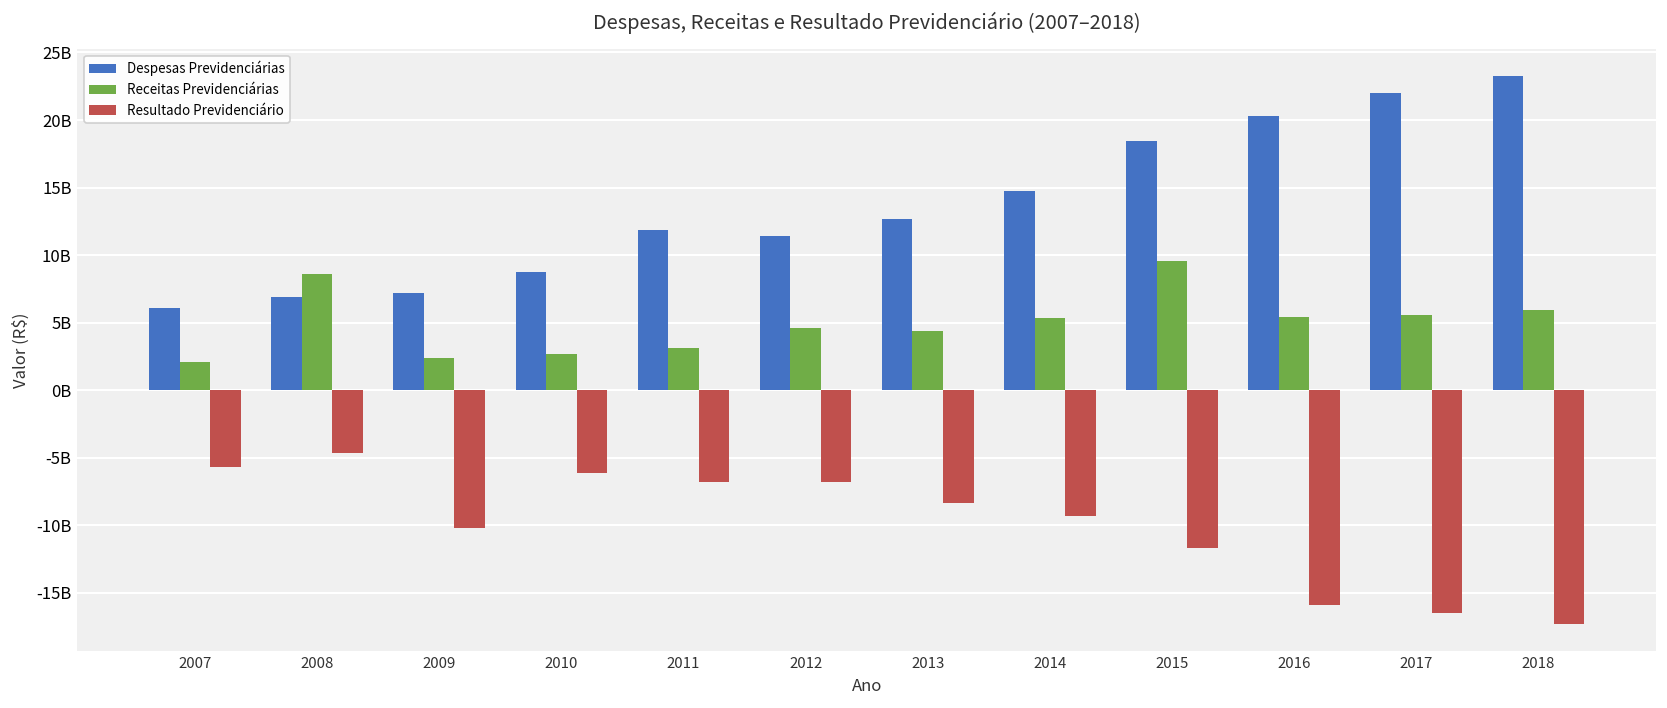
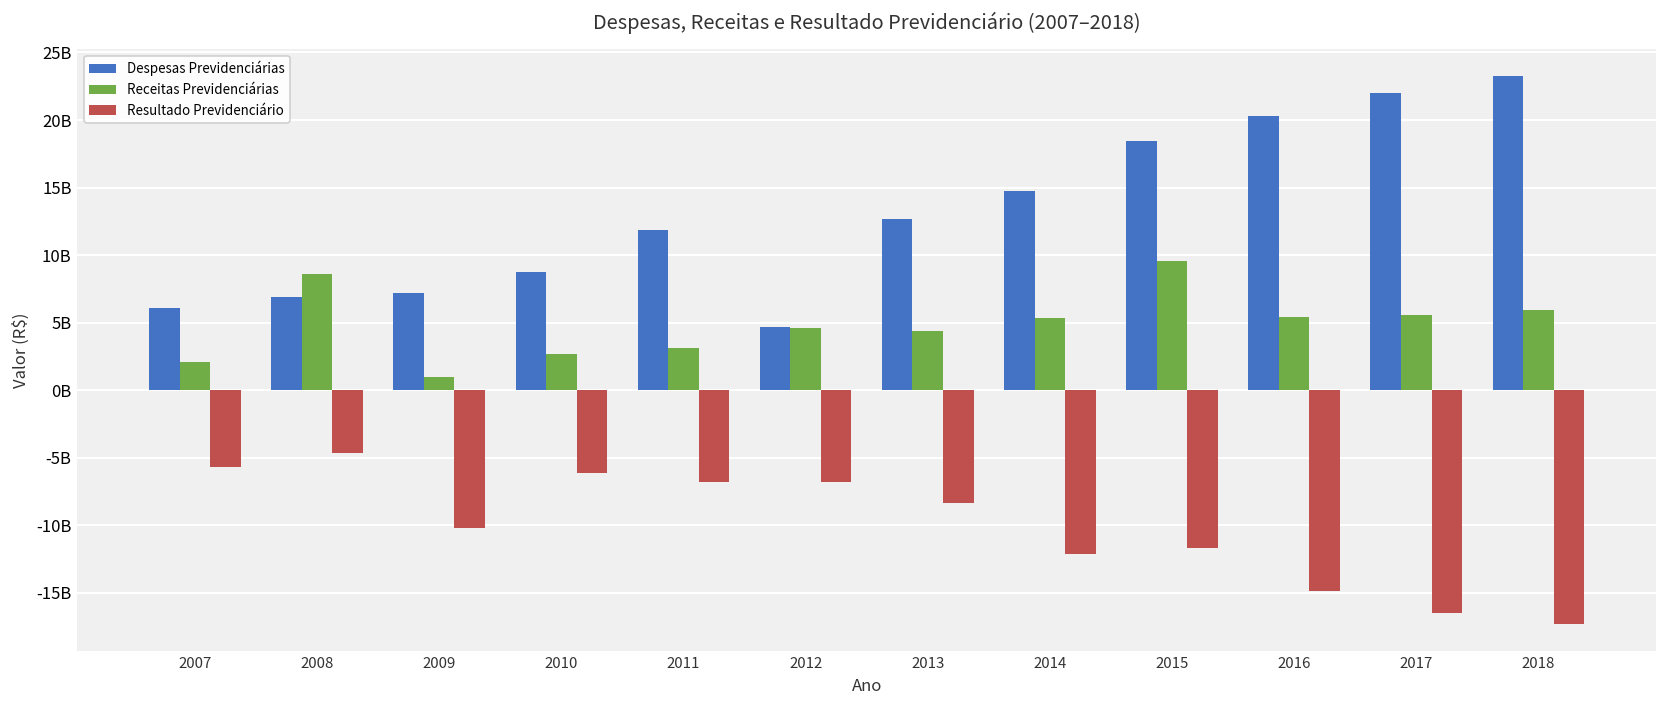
  {
    "Despesas Previdenciárias": {
      "2007": 6100000000,
      "2008": 6900000000,
      "2009": 7200000000,
      "2010": 8800000000,
      "2011": 11800000000,
-     "2012": 11400000000,
+     "2012": 4700000000,
      "2013": 12700000000,
      "2014": 14700000000,
      "2015": 18400000000,
      "2016": 20300000000,
      "2017": 22000000000,
      "2018": 23200000000
    },
    "Receitas Previdenciárias": {
      "2007": 2100000000,
      "2008": 8600000000,
-     "2009": 2400000000,
+     "2009": 1000000000,
      "2010": 2700000000,
      "2011": 3100000000,
      "2012": 4600000000,
      "2013": 4400000000,
      "2014": 5400000000,
      "2015": 9600000000,
      "2016": 5400000000,
      "2017": 5600000000,
      "2018": 5900000000
    },
    "Resultado Previdenciário": {
      "2007": -5700000000,
      "2008": -4700000000,
      "2009": -10200000000,
      "2010": -6100000000,
      "2011": -6800000000,
      "2012": -6800000000,
      "2013": -8300000000,
-     "2014": -9400000000,
+     "2014": -12200000000,
      "2015": -11700000000,
-     "2016": -15900000000,
+     "2016": -14900000000,
      "2017": -16500000000,
      "2018": -17300000000
    }
  }
